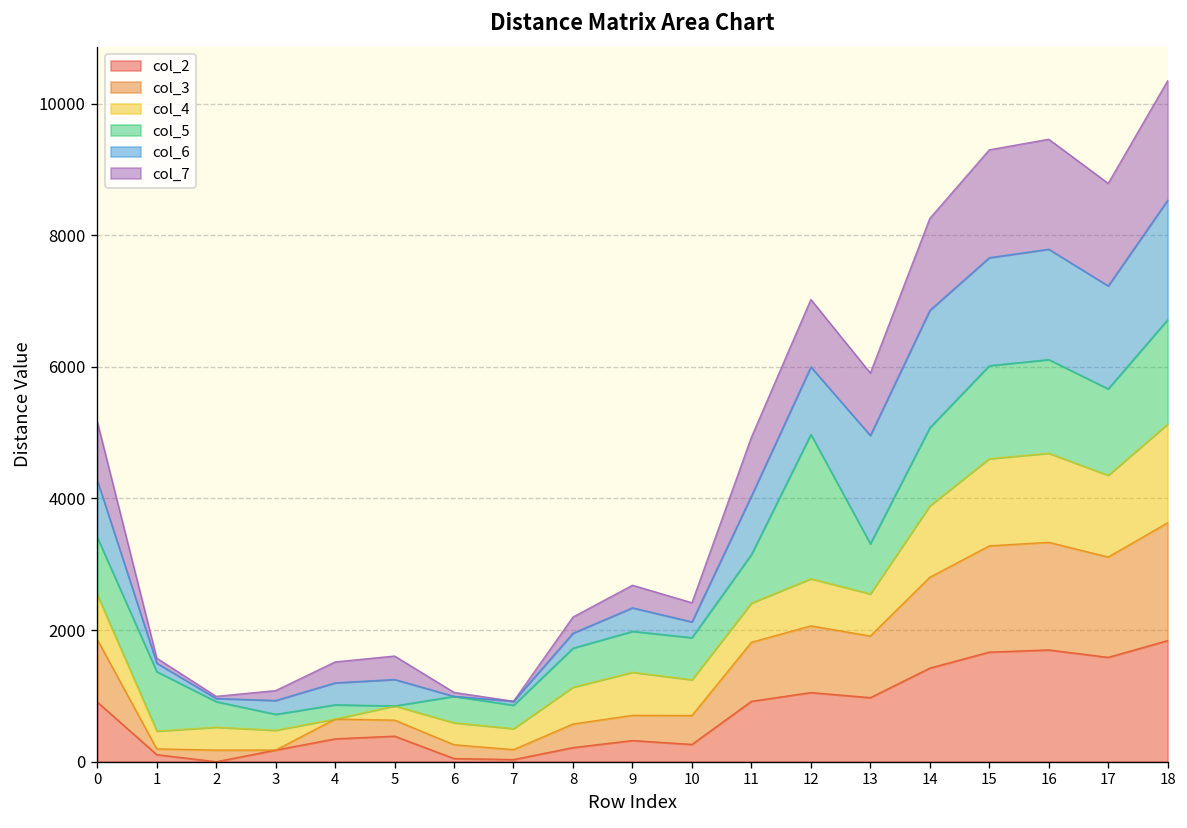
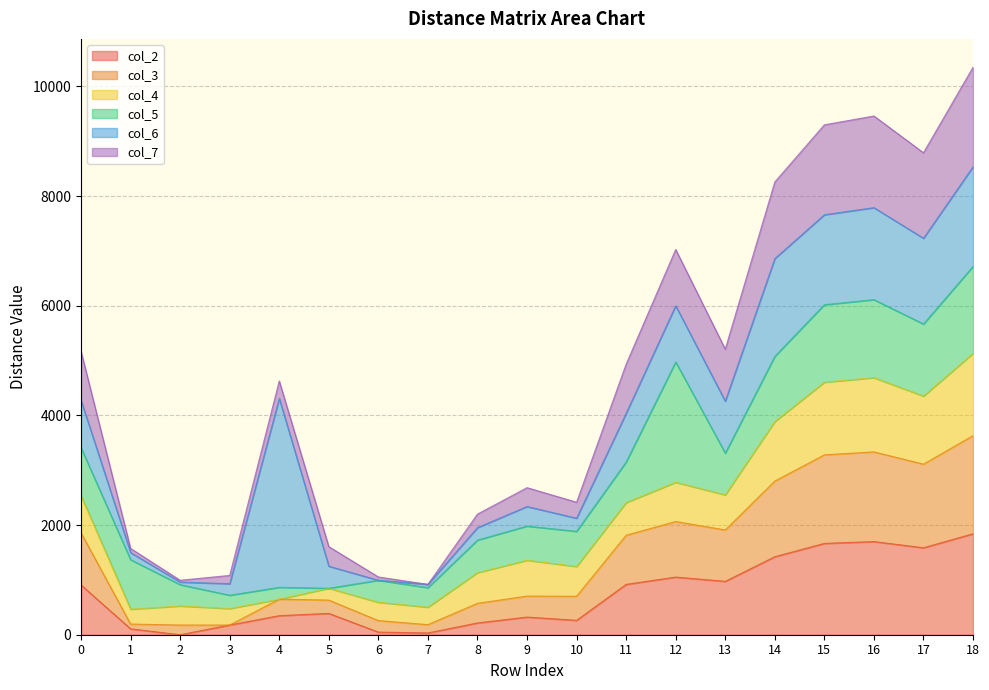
  {
    "col_5": {
      "0": 900,
      "1": 900,
      "2": 400,
      "3": 200,
      "4": 200,
      "7": 400,
      "8": 600,
      "9": 600,
      "10": 600,
      "11": 700,
      "12": 2200,
      "13": 800,
      "14": 1200,
      "15": 1400,
      "16": 1400,
      "17": 1300,
      "18": 1600
    },
    "col_6": {
      "0": 900,
      "1": 100,
      "3": 200,
-     "4": 300,
+     "4": 3400,
      "5": 400,
      "8": 200,
      "9": 400,
      "10": 200,
      "11": 900,
      "12": 1000,
-     "13": 1600,
+     "13": 900,
      "14": 1800,
      "15": 1600,
      "16": 1700,
      "17": 1600,
      "18": 1800
    },
    "col_7": {
      "0": 900,
      "1": 100,
      "3": 200,
      "4": 300,
      "5": 400,
      "6": 100,
      "8": 200,
      "9": 300,
      "10": 300,
      "11": 900,
      "12": 1000,
      "13": 900,
      "14": 1400,
      "15": 1600,
      "16": 1700,
      "17": 1600,
      "18": 1800
    }
  }
